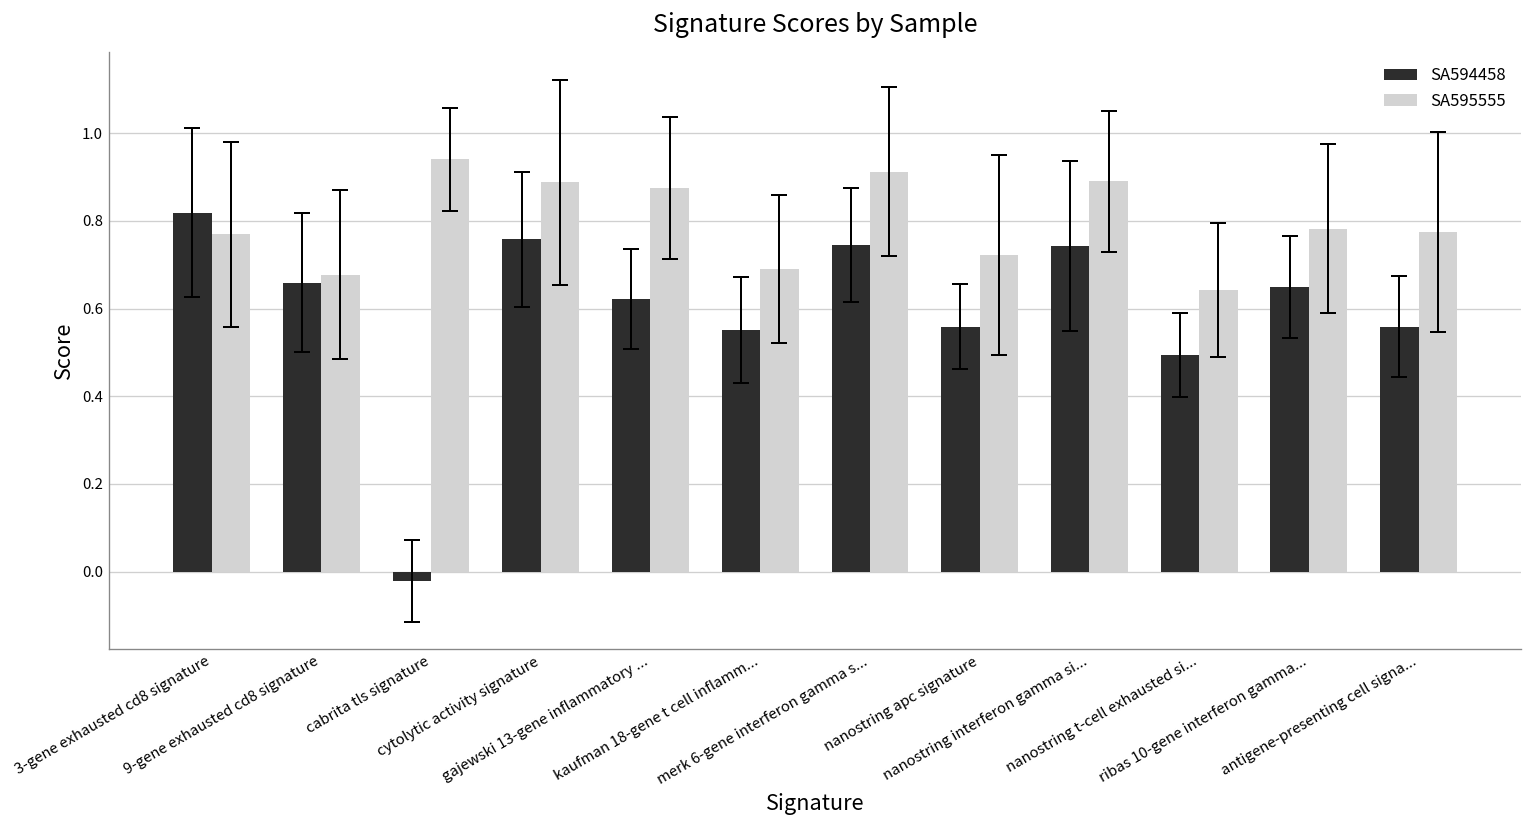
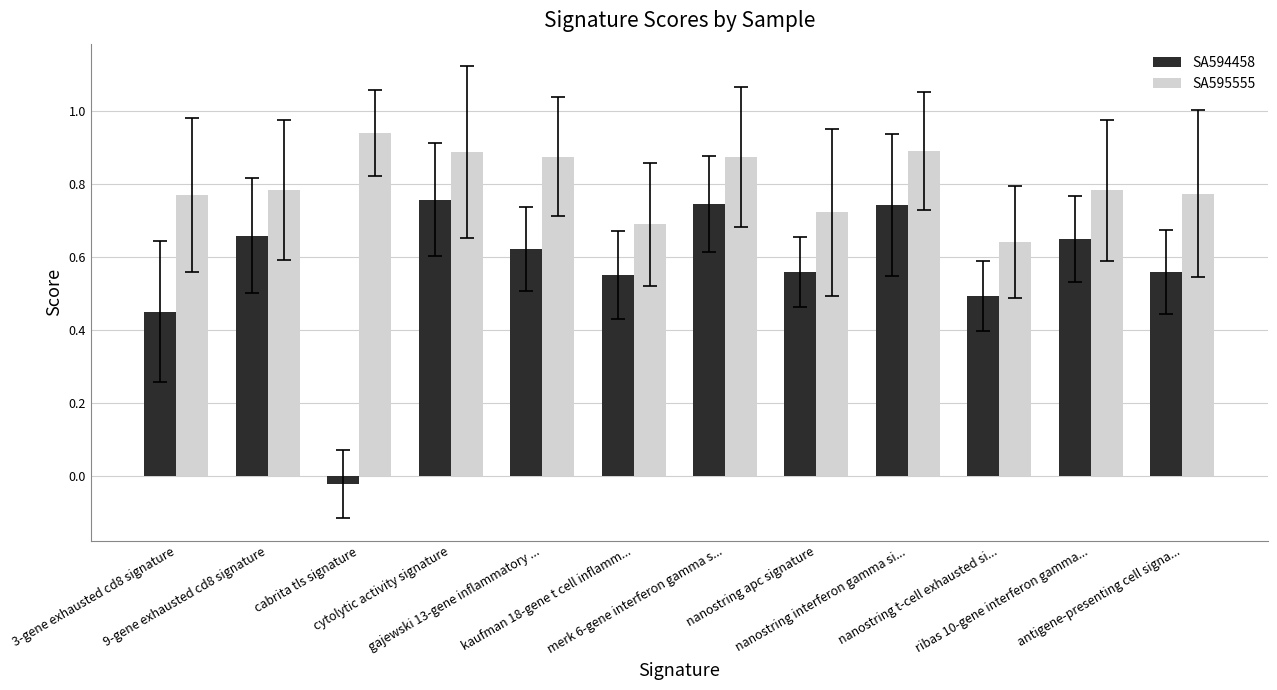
  {
    "SA594458": {
-     "3-gene exhausted cd8 signature": 0.82,
+     "3-gene exhausted cd8 signature": 0.45,
      "9-gene exhausted cd8 signature": 0.66,
      "cabrita tls signature": -0.02,
      "cytolytic activity signature": 0.76,
      "gajewski 13-gene inflammatory ...": 0.62,
      "kaufman 18-gene t cell inflamm...": 0.55,
      "merk 6-gene interferon gamma s...": 0.75,
      "nanostring apc signature": 0.56,
      "nanostring interferon gamma si...": 0.74,
      "nanostring t-cell exhausted si...": 0.49,
      "ribas 10-gene interferon gamma...": 0.65,
      "antigene-presenting cell signa...": 0.56
    },
    "SA595555": {
      "3-gene exhausted cd8 signature": 0.77,
-     "9-gene exhausted cd8 signature": 0.68,
+     "9-gene exhausted cd8 signature": 0.78,
      "cabrita tls signature": 0.94,
      "cytolytic activity signature": 0.89,
      "gajewski 13-gene inflammatory ...": 0.87,
      "kaufman 18-gene t cell inflamm...": 0.69,
-     "merk 6-gene interferon gamma s...": 0.91,
+     "merk 6-gene interferon gamma s...": 0.87,
      "nanostring apc signature": 0.72,
      "nanostring interferon gamma si...": 0.89,
      "nanostring t-cell exhausted si...": 0.64,
      "ribas 10-gene interferon gamma...": 0.78,
      "antigene-presenting cell signa...": 0.77
    }
  }
